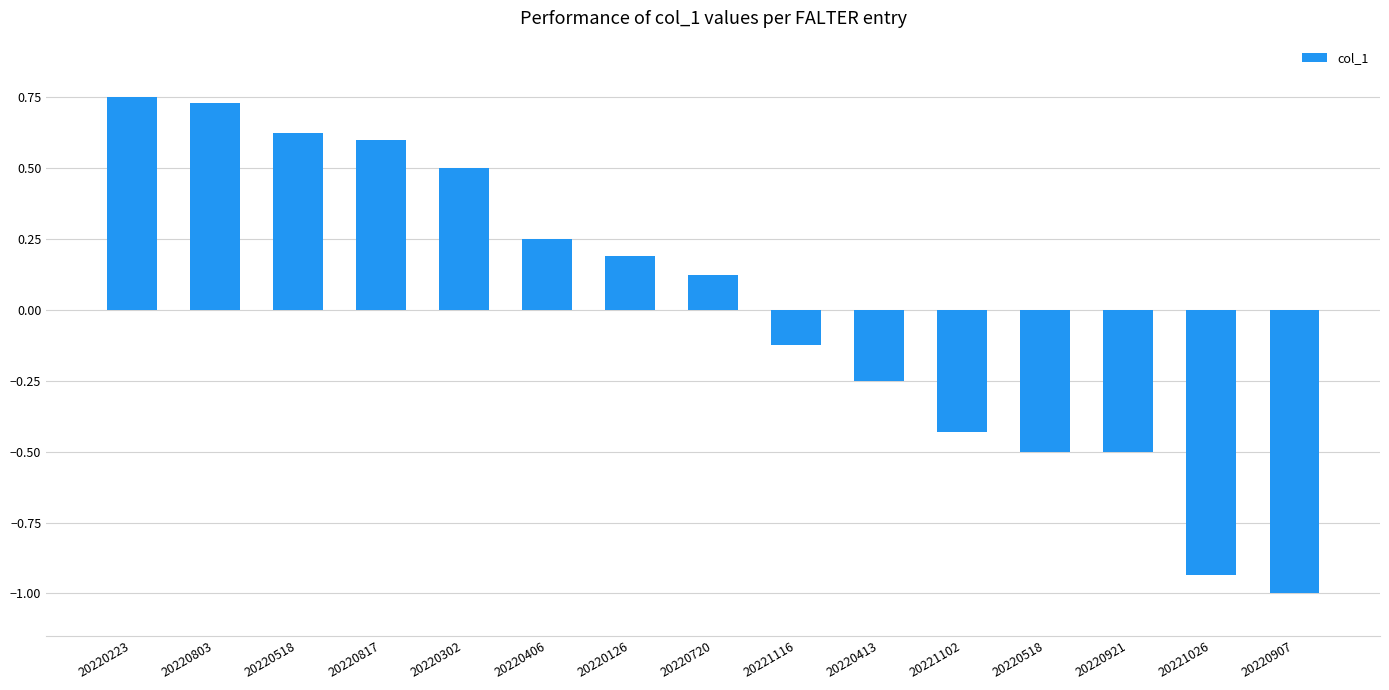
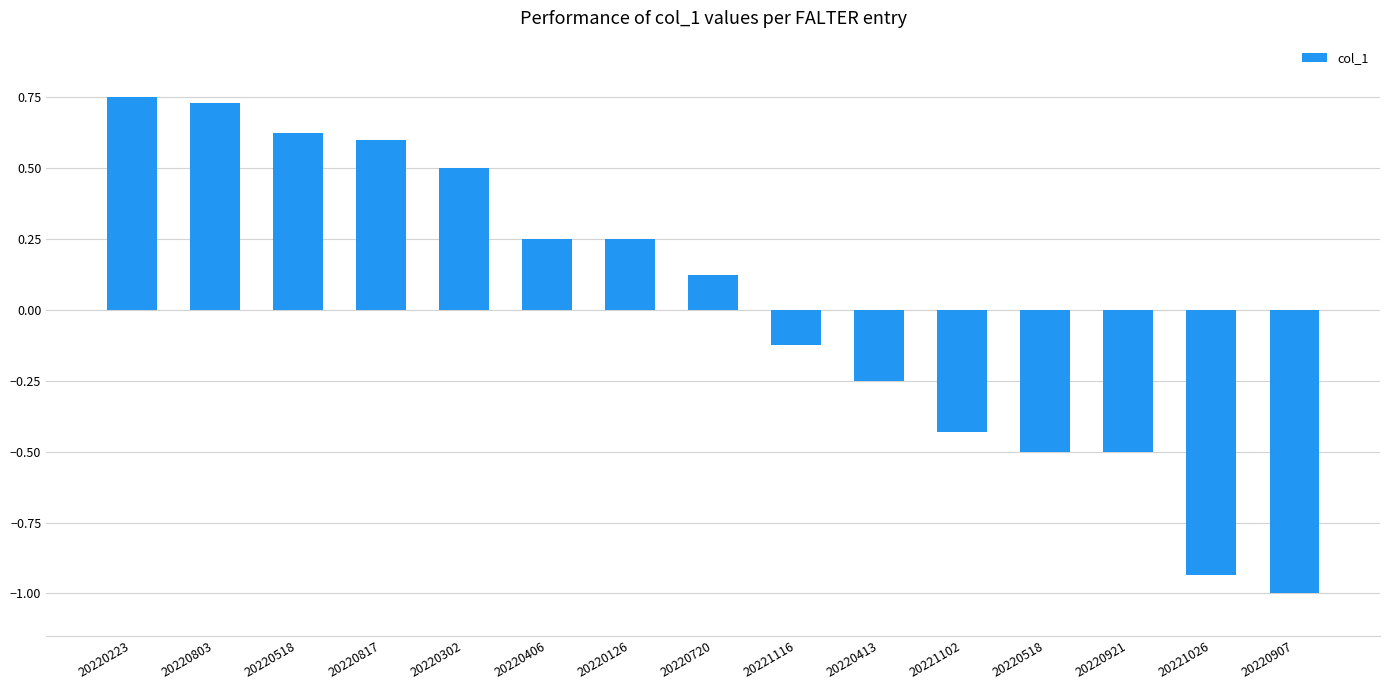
  {
    "20220223": 0.75,
    "20220803": 0.73,
    "20220817": 0.60,
    "20220302": 0.50,
    "20220406": 0.25,
-   "20220126": 0.19,
+   "20220126": 0.25,
    "20220720": 0.13,
    "20221116": -0.13,
    "20220413": -0.25,
    "20221102": -0.43,
    "20220921": -0.50,
    "20221026": -0.93,
    "20220907": -1.00
  }
